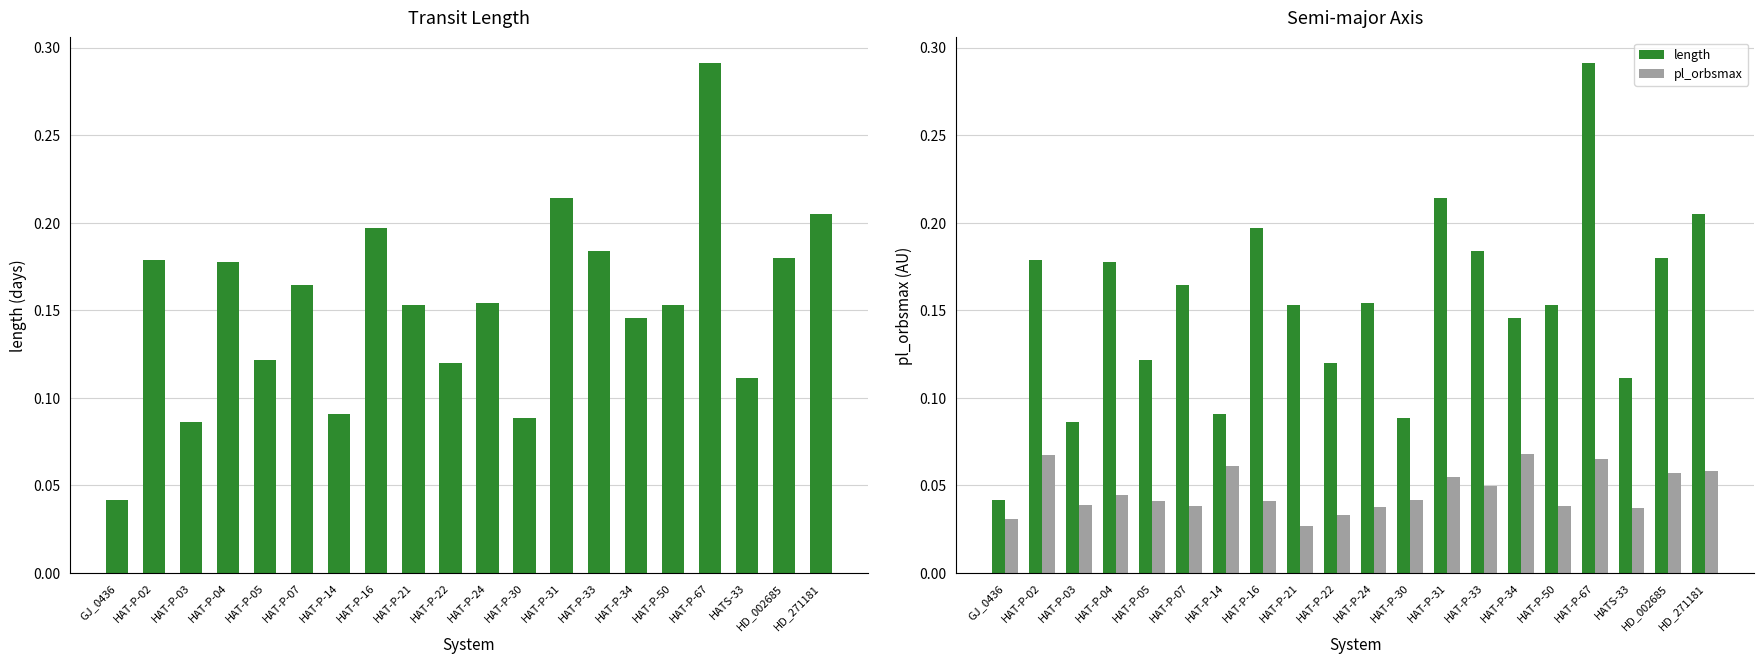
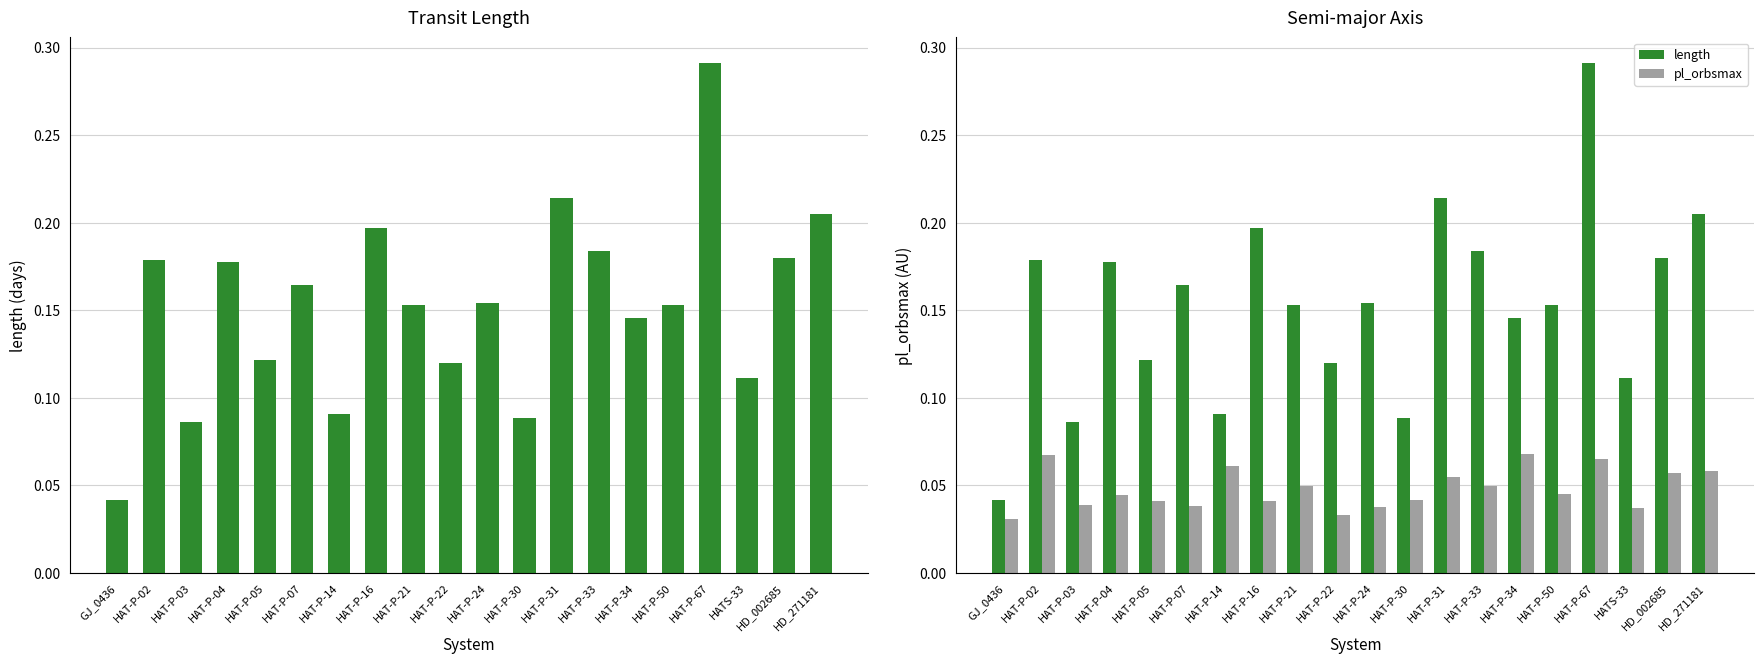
  {
    "Transit Length": {
      "GJ_0436": 0.042,
      "HAT-P-02": 0.179,
      "HAT-P-03": 0.086,
      "HAT-P-04": 0.178,
      "HAT-P-05": 0.122,
      "HAT-P-07": 0.164,
      "HAT-P-14": 0.091,
      "HAT-P-16": 0.197,
      "HAT-P-21": 0.153,
      "HAT-P-22": 0.120,
      "HAT-P-24": 0.154,
      "HAT-P-30": 0.089,
      "HAT-P-31": 0.214,
      "HAT-P-33": 0.184,
      "HAT-P-34": 0.146,
      "HAT-P-50": 0.153,
      "HAT-P-67": 0.291,
      "HATS-33": 0.112,
      "HD_002685": 0.180,
      "HD_271181": 0.205
    },
    "Semi-major Axis": {
      "length": {
        "GJ_0436": 0.042,
        "HAT-P-02": 0.179,
        "HAT-P-03": 0.086,
        "HAT-P-04": 0.178,
        "HAT-P-05": 0.122,
        "HAT-P-07": 0.164,
        "HAT-P-14": 0.091,
        "HAT-P-16": 0.197,
        "HAT-P-21": 0.153,
        "HAT-P-22": 0.120,
        "HAT-P-24": 0.154,
        "HAT-P-30": 0.089,
        "HAT-P-31": 0.214,
        "HAT-P-33": 0.184,
        "HAT-P-34": 0.146,
        "HAT-P-50": 0.153,
        "HAT-P-67": 0.291,
        "HATS-33": 0.112,
        "HD_002685": 0.180,
        "HD_271181": 0.205
      },
      "pl_orbsmax": {
        "GJ_0436": 0.031,
        "HAT-P-02": 0.067,
        "HAT-P-03": 0.039,
        "HAT-P-04": 0.045,
        "HAT-P-05": 0.041,
        "HAT-P-07": 0.038,
        "HAT-P-14": 0.061,
        "HAT-P-16": 0.041,
-       "HAT-P-21": 0.027,
+       "HAT-P-21": 0.049,
        "HAT-P-22": 0.033,
        "HAT-P-24": 0.037,
        "HAT-P-30": 0.042,
        "HAT-P-31": 0.055,
        "HAT-P-33": 0.050,
        "HAT-P-34": 0.068,
-       "HAT-P-50": 0.038,
+       "HAT-P-50": 0.045,
        "HAT-P-67": 0.065,
        "HATS-33": 0.037,
        "HD_002685": 0.057,
        "HD_271181": 0.058
      }
    }
  }
